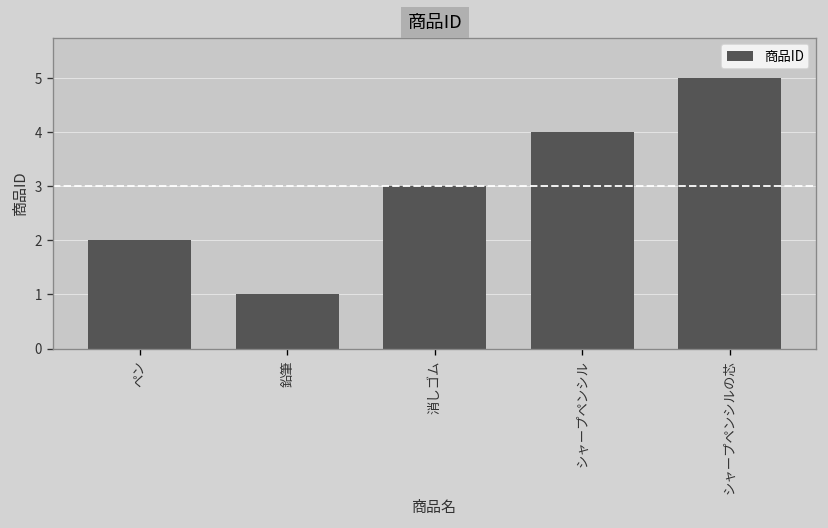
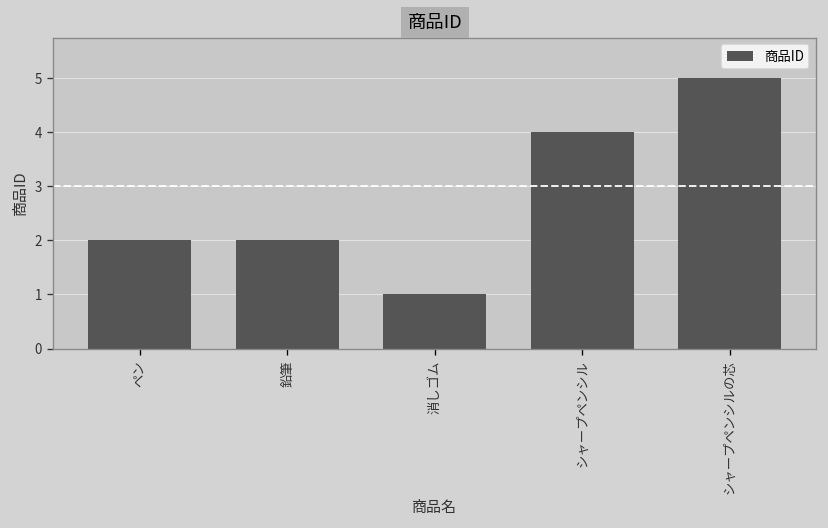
  {
    "ペン": 2,
-   "鉛筆": 1,
-   "消しゴム": 3,
+   "鉛筆": 2,
+   "消しゴム": 1,
    "シャープペンシル": 4,
    "シャープペンシルの芯": 5
  }
